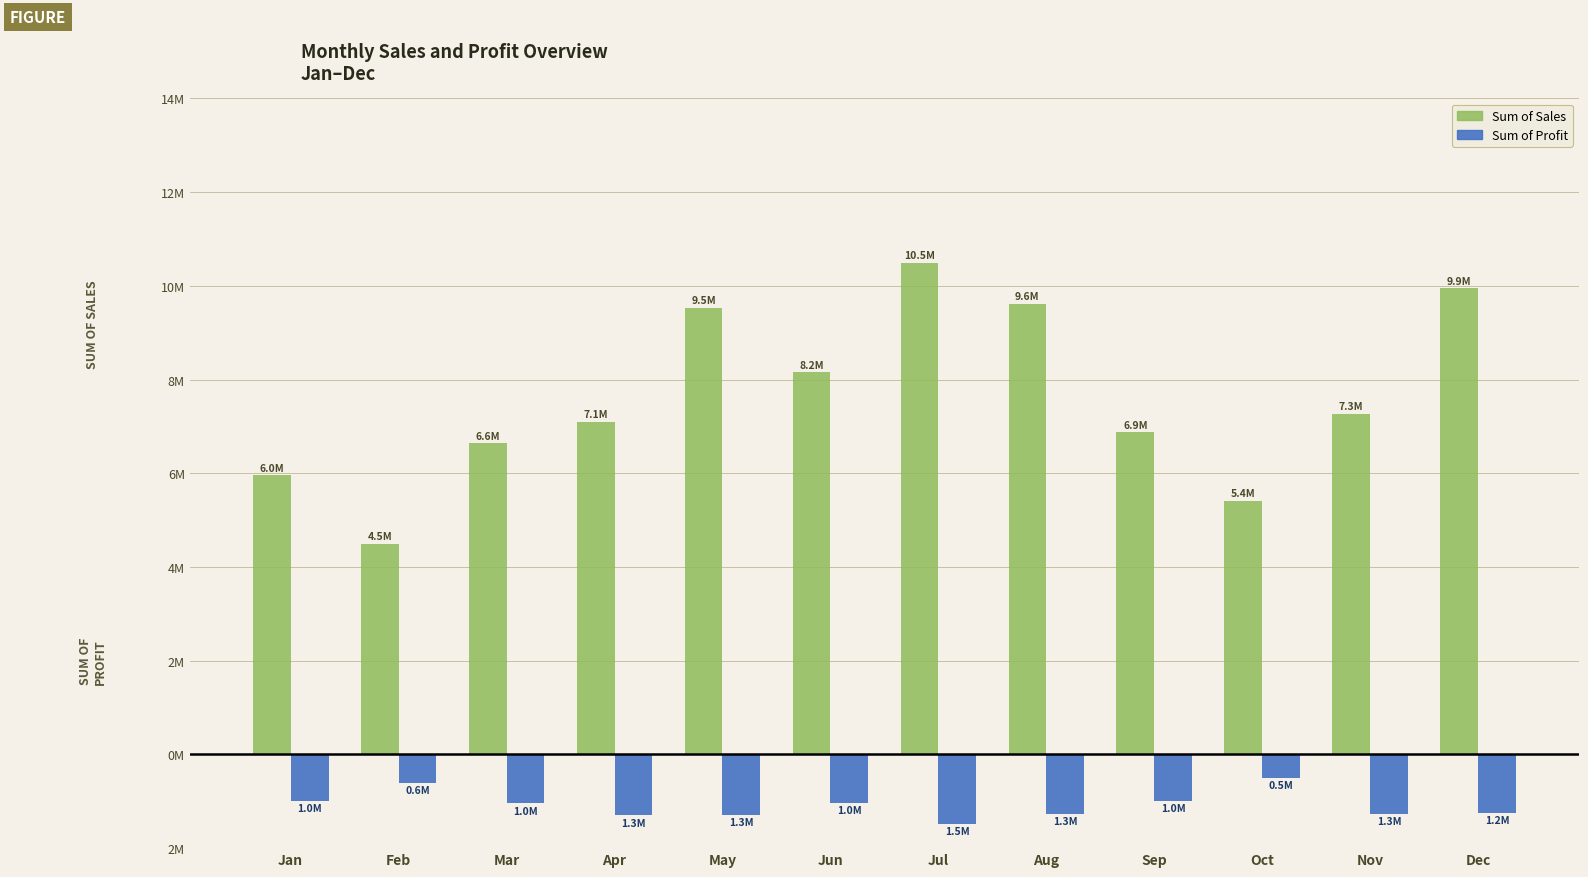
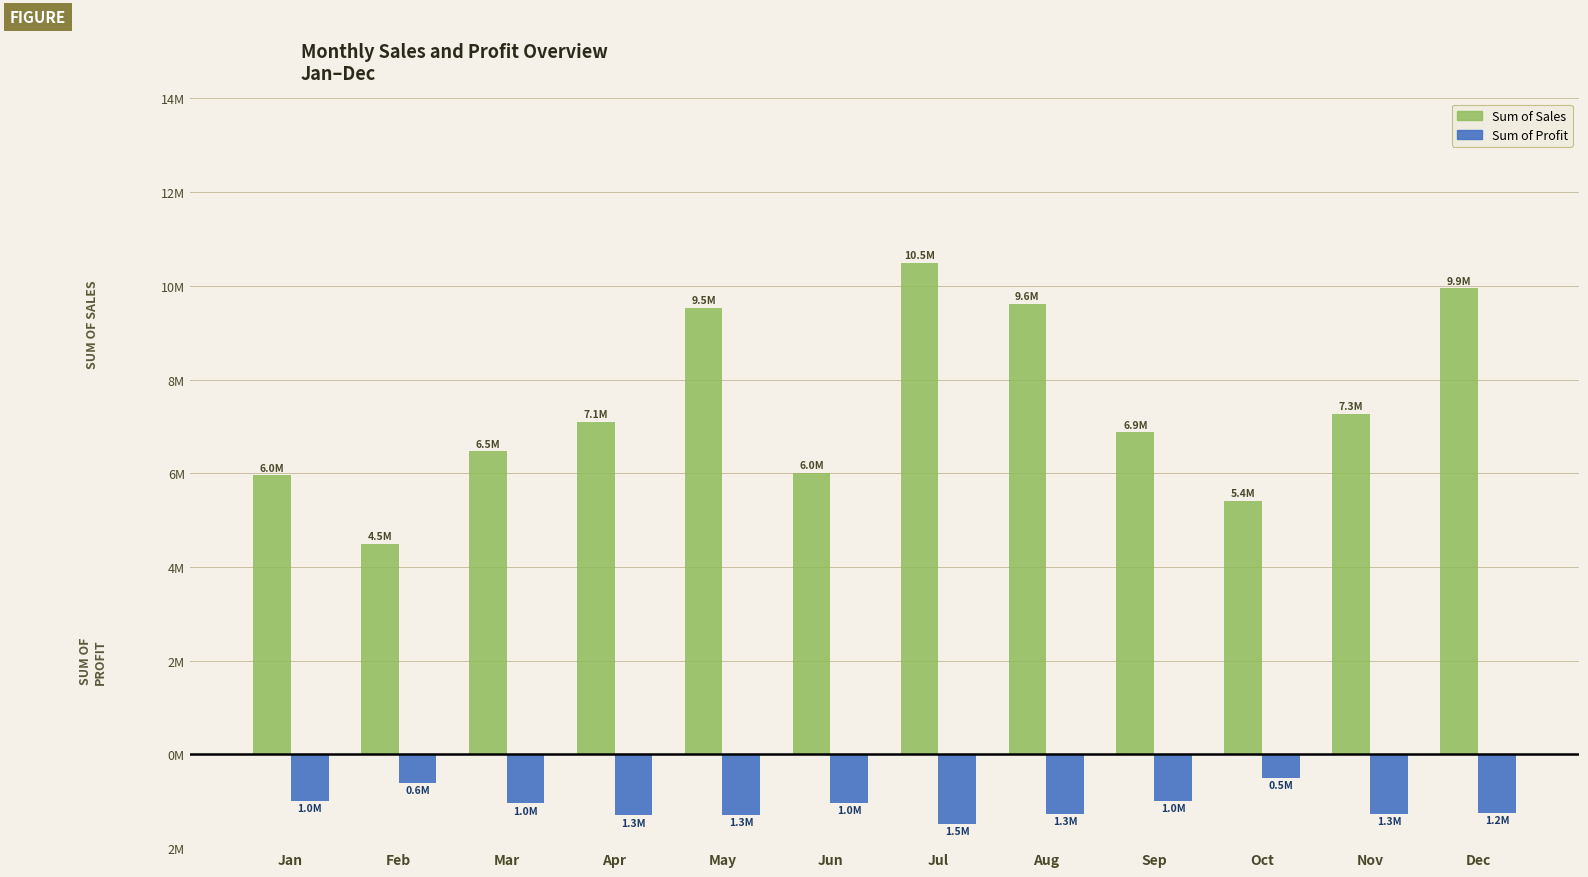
  {
    "Sum of Sales": {
      "Jan": "6.0M",
      "Feb": "4.5M",
-     "Mar": "6.6M",
+     "Mar": "6.5M",
      "Apr": "7.1M",
      "May": "9.5M",
-     "Jun": "8.2M",
+     "Jun": "6.0M",
      "Jul": "10.5M",
      "Aug": "9.6M",
      "Sep": "6.9M",
      "Oct": "5.4M",
      "Nov": "7.3M",
      "Dec": "9.9M"
    }
  }
